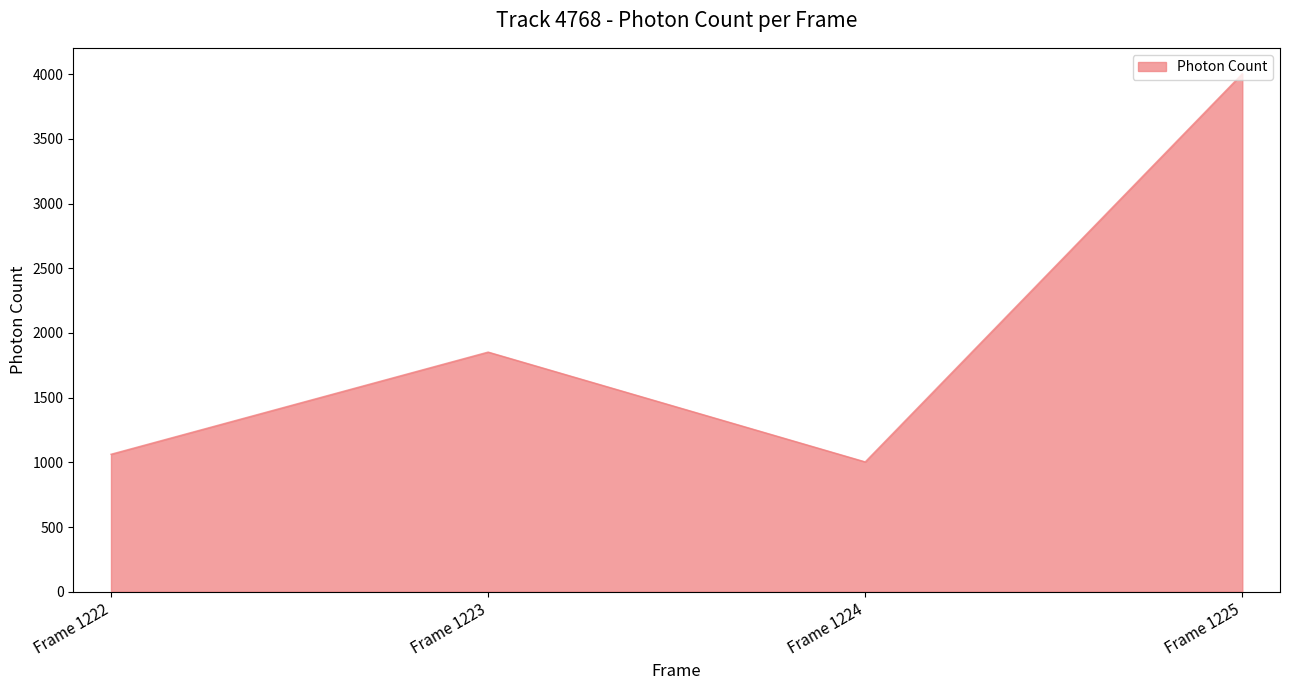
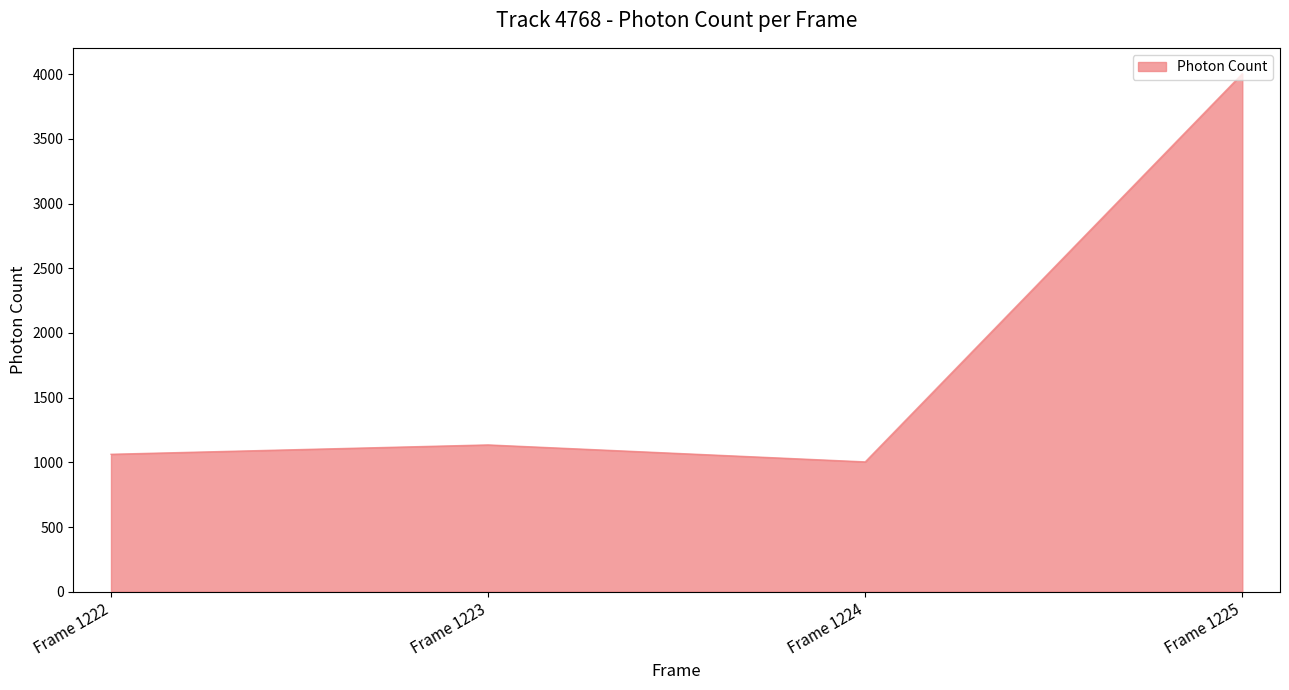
  {
    "Frame 1222": 1060,
-   "Frame 1223": 1850,
+   "Frame 1223": 1130,
    "Frame 1224": 1000
  }
